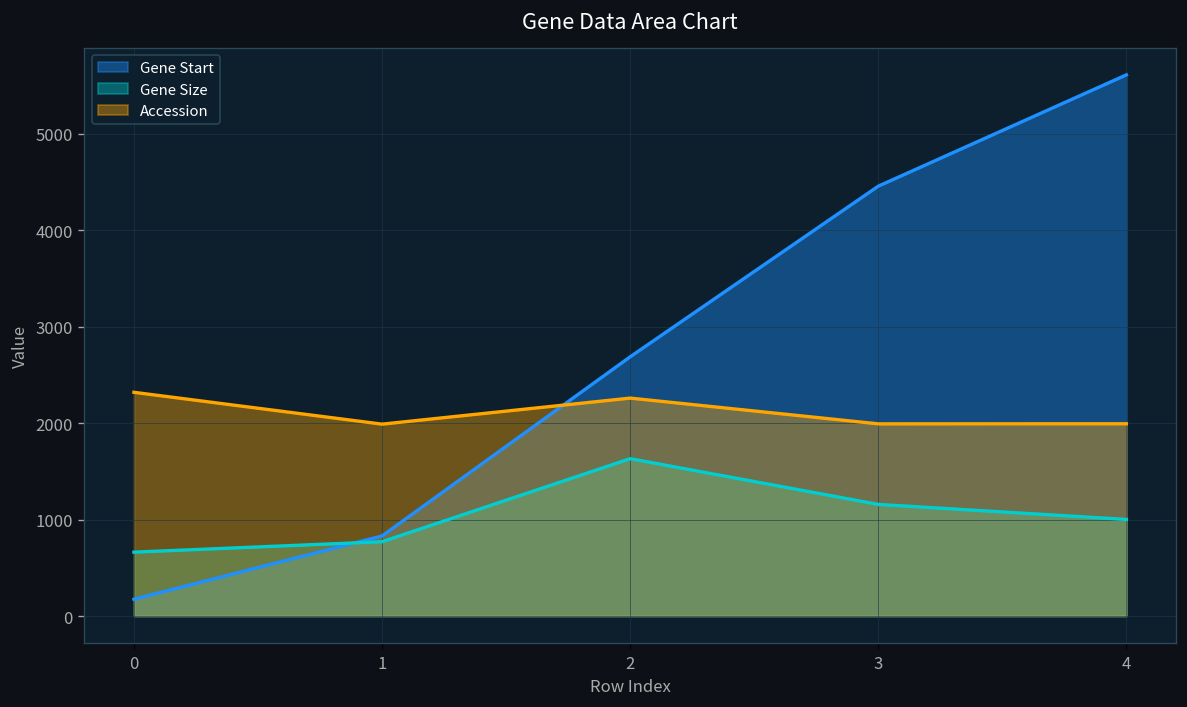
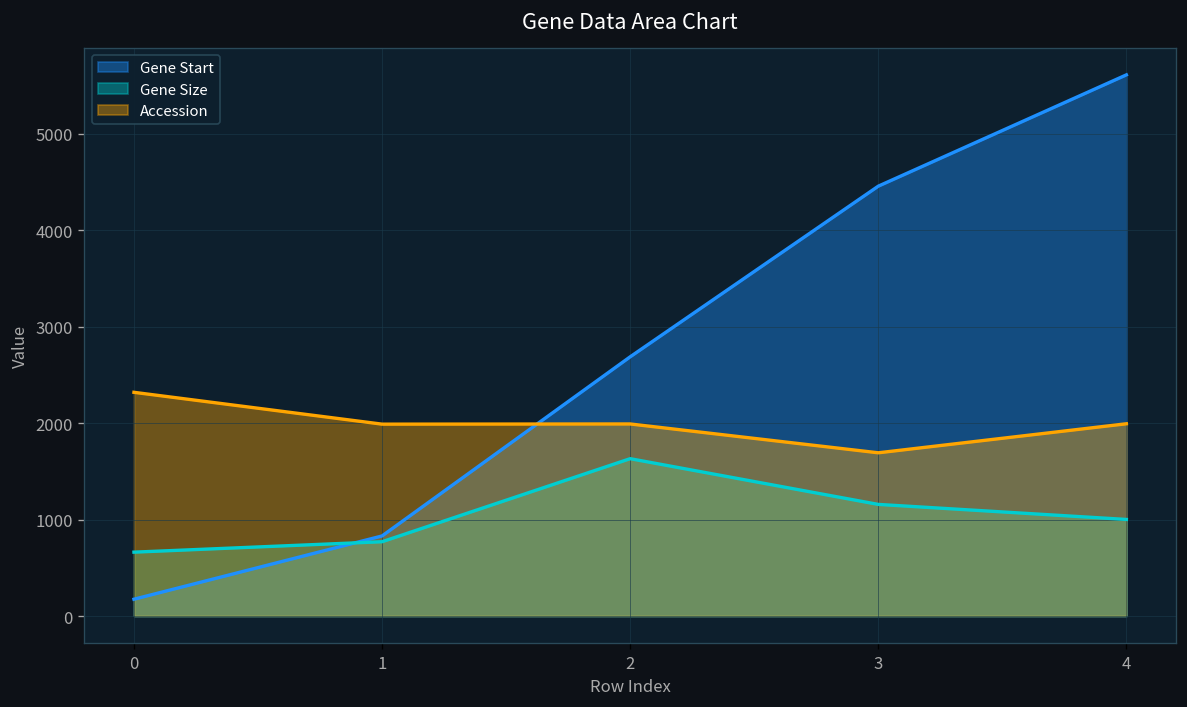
  {
    "Accession": {
      "0": 2300,
      "1": 2000,
-     "2": 2300,
-     "3": 2000,
+     "2": 2000,
+     "3": 1700,
      "4": 2000
    }
  }
